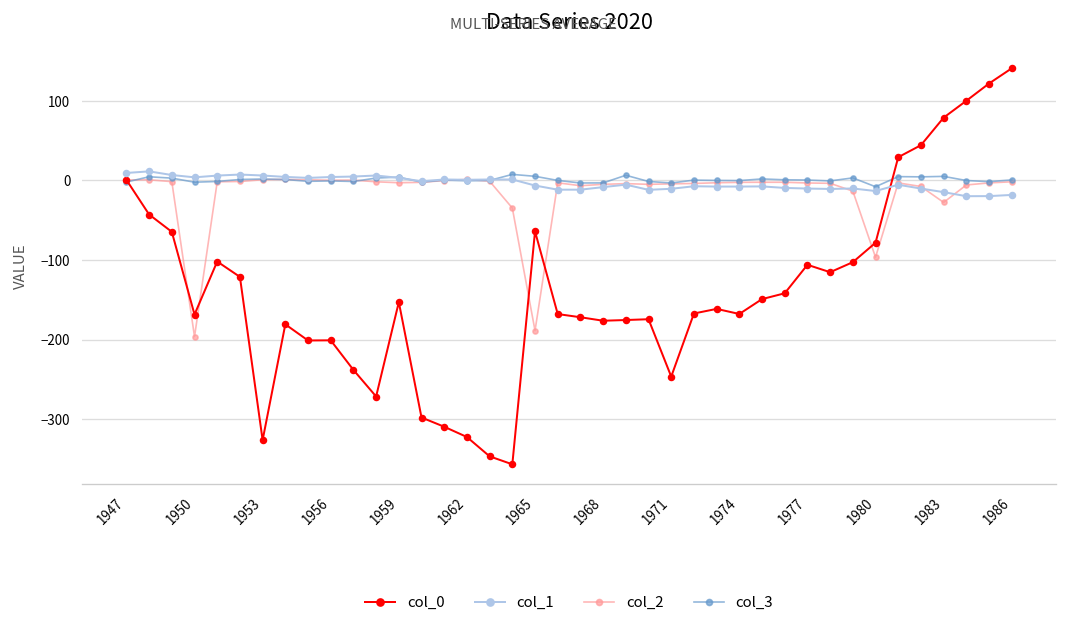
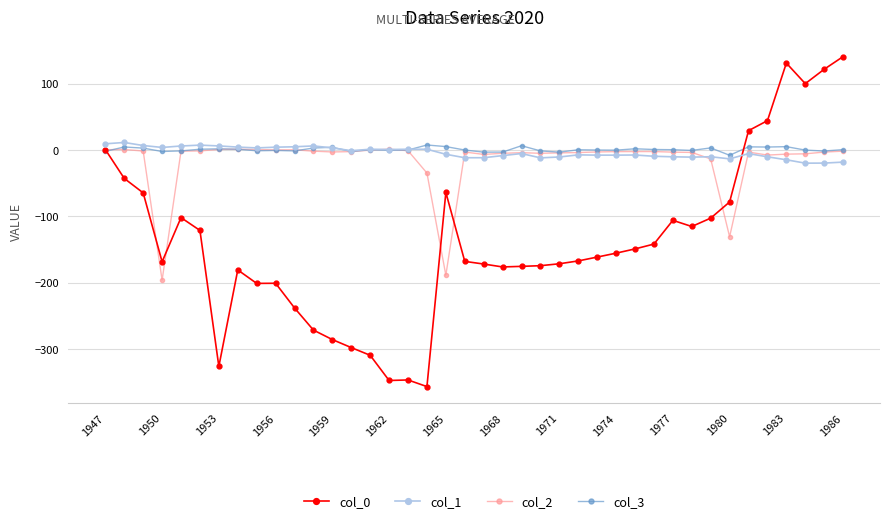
  {
    "col_0": {
      "1950": -170,
      "1953": -330,
      "1956": -200,
-     "1959": -150,
-     "1962": -320,
+     "1959": -290,
+     "1962": -350,
      "1965": -60,
      "1968": -180,
-     "1971": -250,
-     "1974": -170,
+     "1971": -170,
+     "1974": -160,
      "1977": -110,
      "1980": -80,
-     "1983": 80,
+     "1983": 130,
      "1986": 140
    },
    "col_2": {
      "1950": -200,
      "1959": 0,
      "1965": -190,
-     "1980": -100,
-     "1983": -30
+     "1980": -130,
+     "1983": -10
    }
  }
